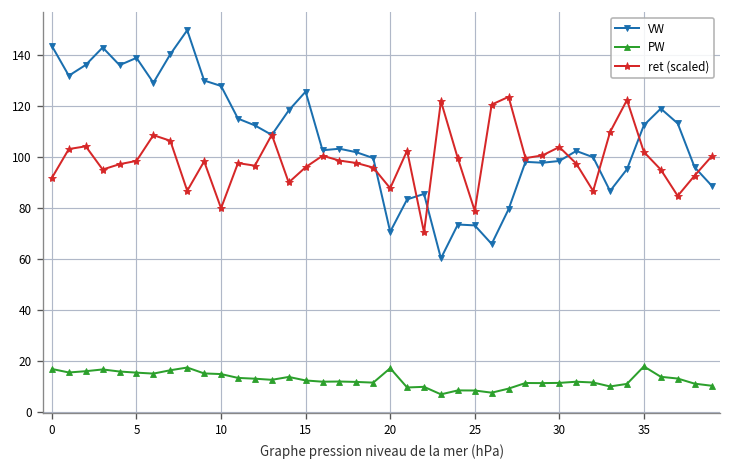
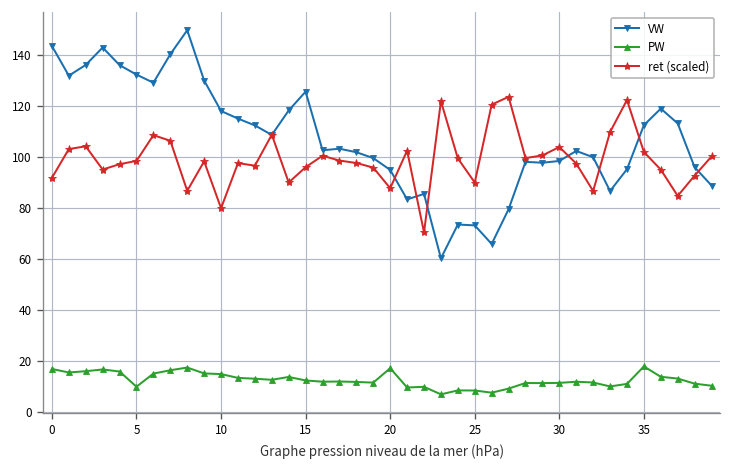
  {
    "VW": {
      "0": 144,
-     "5": 139,
-     "10": 128,
+     "5": 132,
+     "10": 118,
      "15": 126,
-     "20": 71,
+     "20": 95,
      "25": 73,
      "30": 99,
      "35": 113
    },
    "PW": {
      "0": 17,
-     "5": 16,
+     "5": 10,
      "10": 15,
      "15": 13,
      "20": 17,
      "25": 9,
      "30": 12,
      "35": 18
    },
    "ret (scaled)": {
      "0": 92,
      "5": 99,
      "10": 80,
      "15": 96,
      "20": 88,
-     "25": 79,
+     "25": 90,
      "30": 104,
      "35": 102
    }
  }
